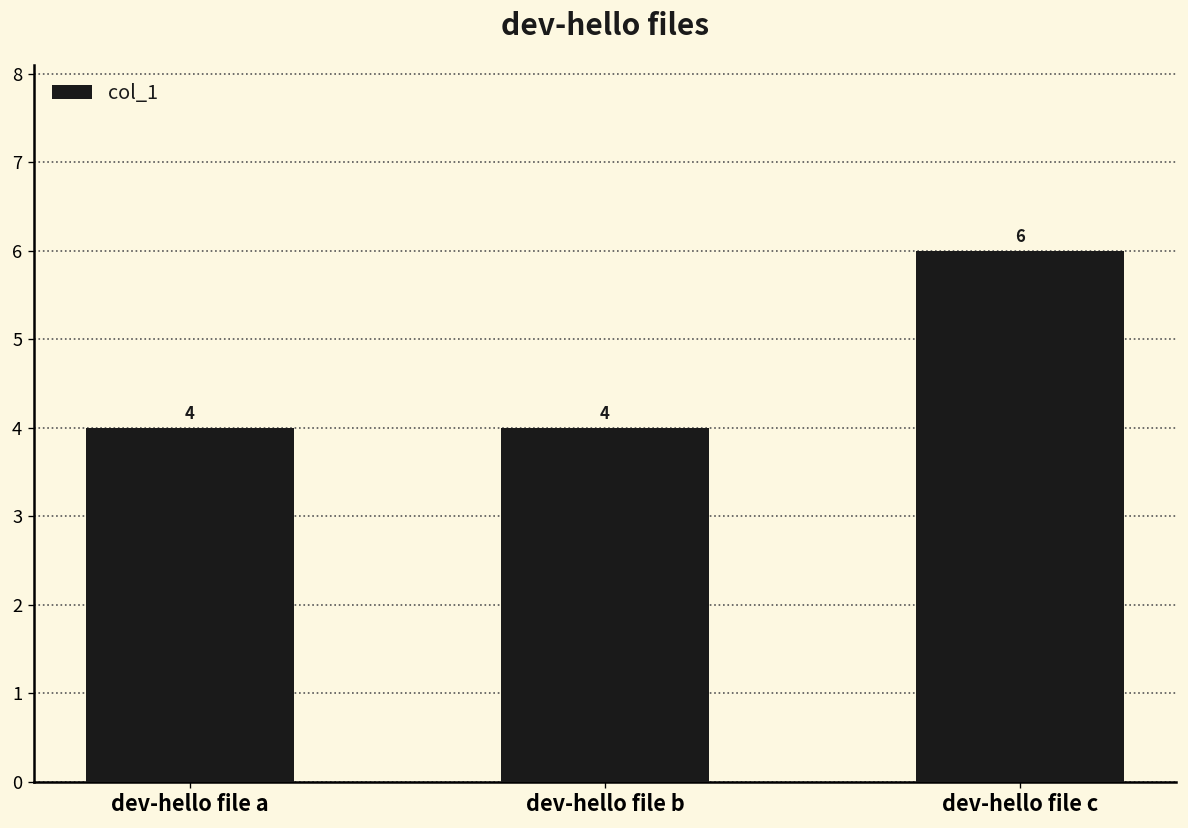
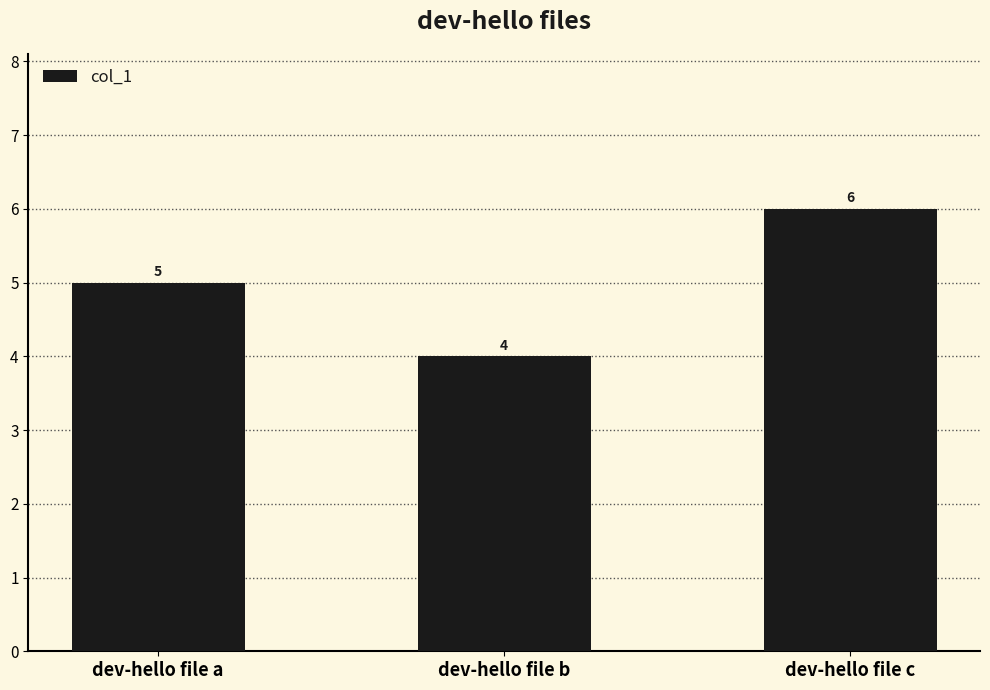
  {
-   "dev-hello file a": 4,
+   "dev-hello file a": 5,
    "dev-hello file b": 4,
    "dev-hello file c": 6
  }
